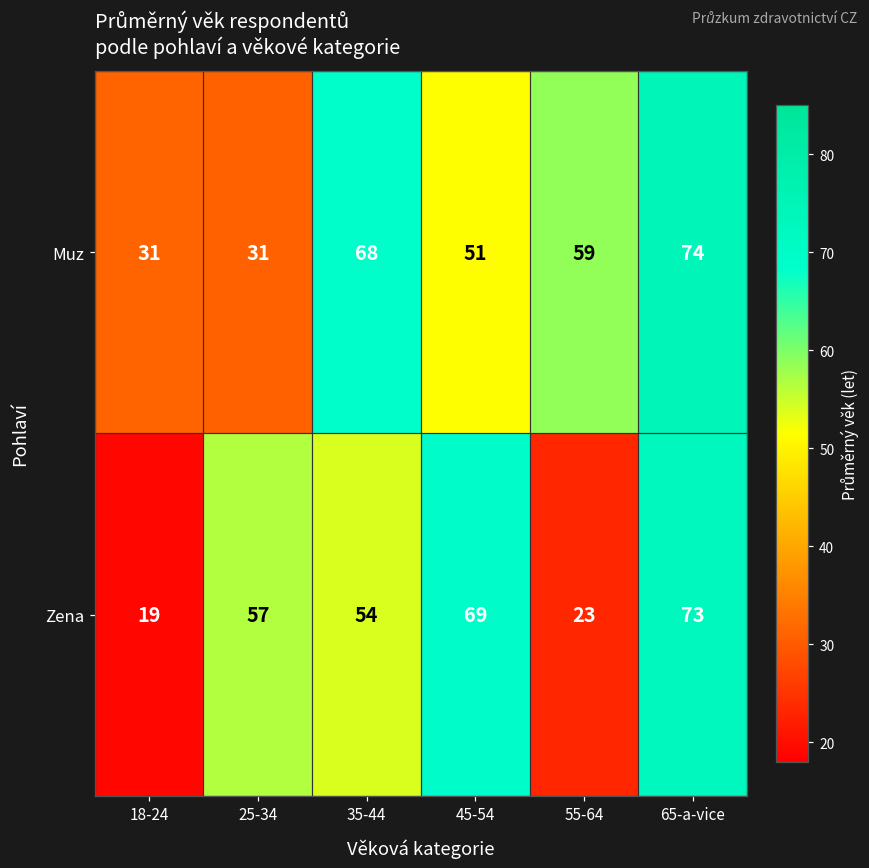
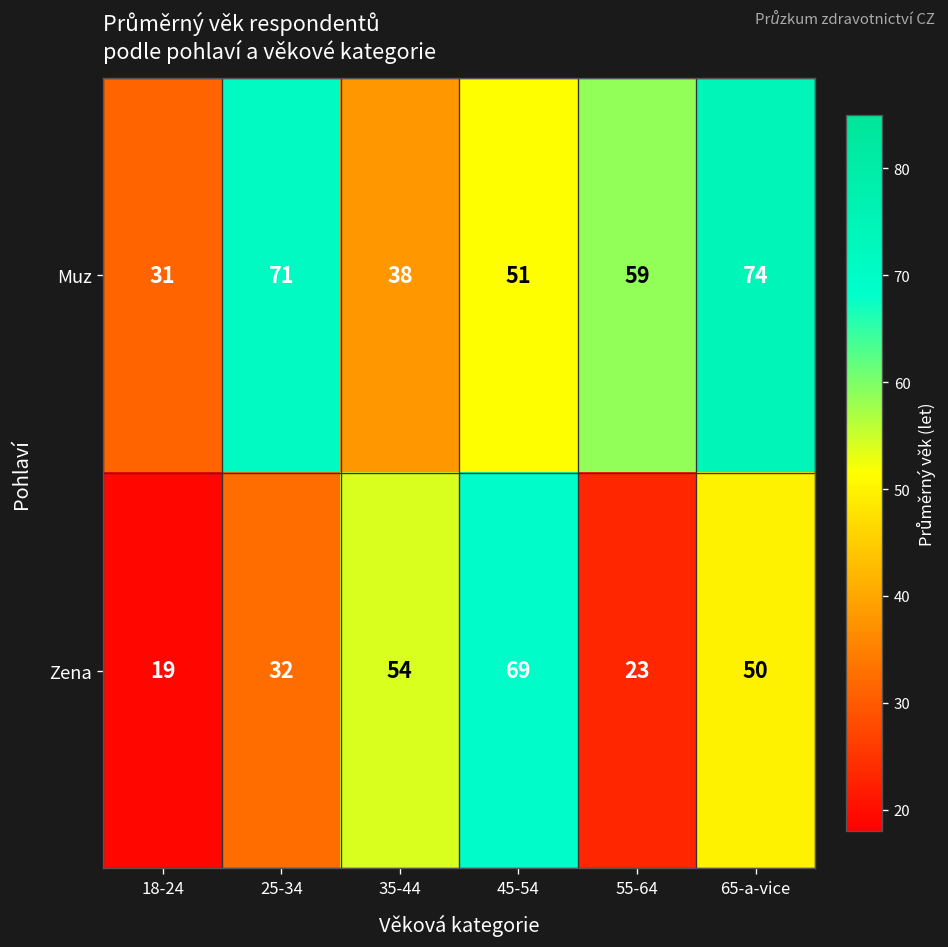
  {
    "Muz": {
      "18-24": 31,
-     "25-34": 31,
-     "35-44": 68,
+     "25-34": 71,
+     "35-44": 38,
      "45-54": 51,
      "55-64": 59,
      "65-a-vice": 74
    },
    "Zena": {
      "18-24": 19,
-     "25-34": 57,
+     "25-34": 32,
      "35-44": 54,
      "45-54": 69,
      "55-64": 23,
-     "65-a-vice": 73
+     "65-a-vice": 50
    }
  }
